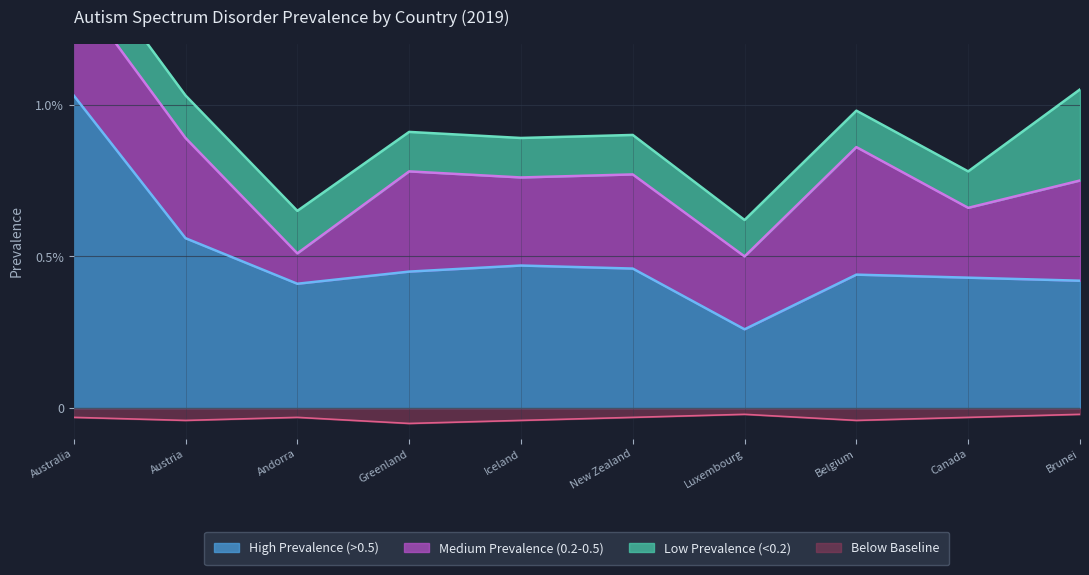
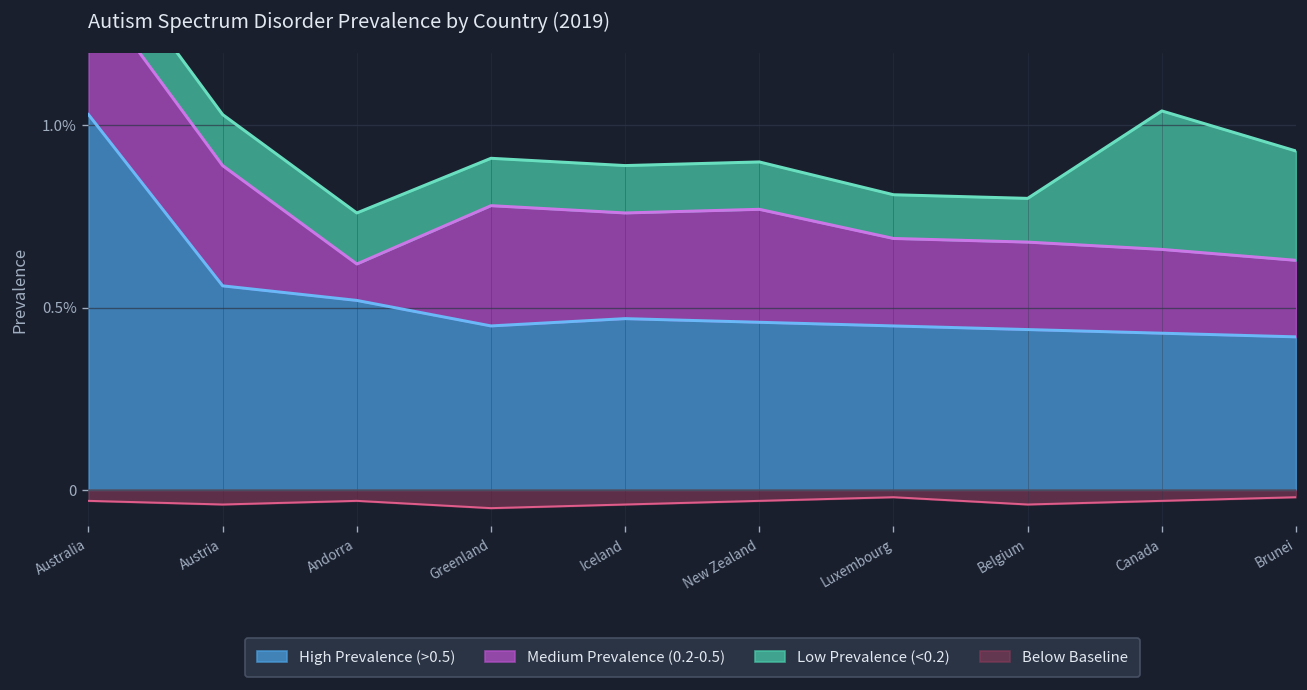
  {
    "High Prevalence (>0.5)": {
      "Australia": "1.03%",
      "Austria": "0.56%",
-     "Andorra": "0.41%",
+     "Andorra": "0.52%",
      "Greenland": "0.45%",
      "Iceland": "0.47%",
      "New Zealand": "0.46%",
-     "Luxembourg": "0.26%",
+     "Luxembourg": "0.45%",
      "Belgium": "0.44%",
      "Canada": "0.43%",
      "Brunei": "0.42%"
    },
    "Medium Prevalence (0.2-0.5)": {
      "Austria": "0.33%",
      "Andorra": "0.10%",
      "Greenland": "0.33%",
      "Iceland": "0.29%",
      "New Zealand": "0.31%",
      "Luxembourg": "0.24%",
-     "Belgium": "0.42%",
+     "Belgium": "0.24%",
      "Canada": "0.23%",
-     "Brunei": "0.33%"
+     "Brunei": "0.21%"
    },
    "Low Prevalence (<0.2)": {
      "Austria": "0.14%",
      "Andorra": "0.14%",
      "Greenland": "0.13%",
      "Iceland": "0.13%",
      "New Zealand": "0.13%",
      "Luxembourg": "0.12%",
      "Belgium": "0.12%",
-     "Canada": "0.12%",
+     "Canada": "0.38%",
      "Brunei": "0.30%"
    }
  }
